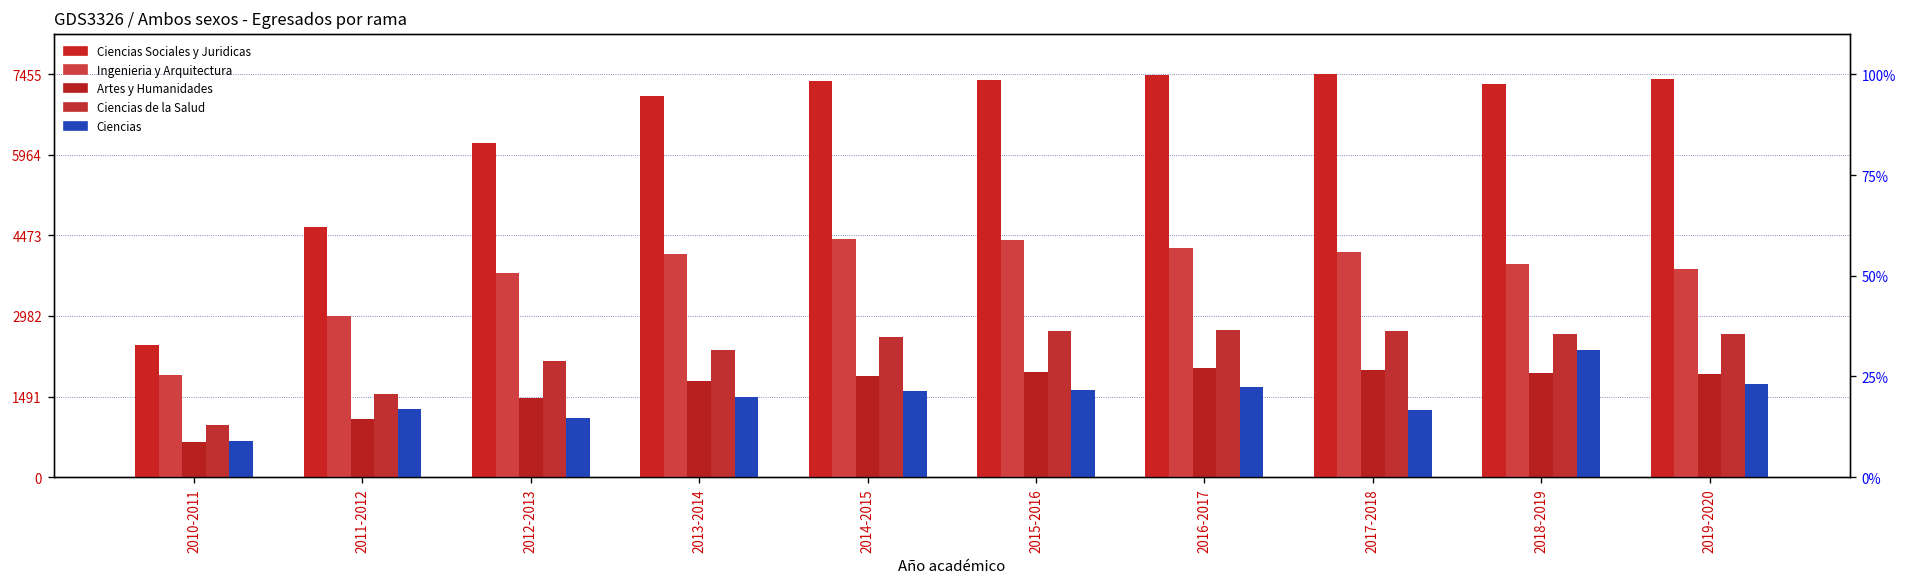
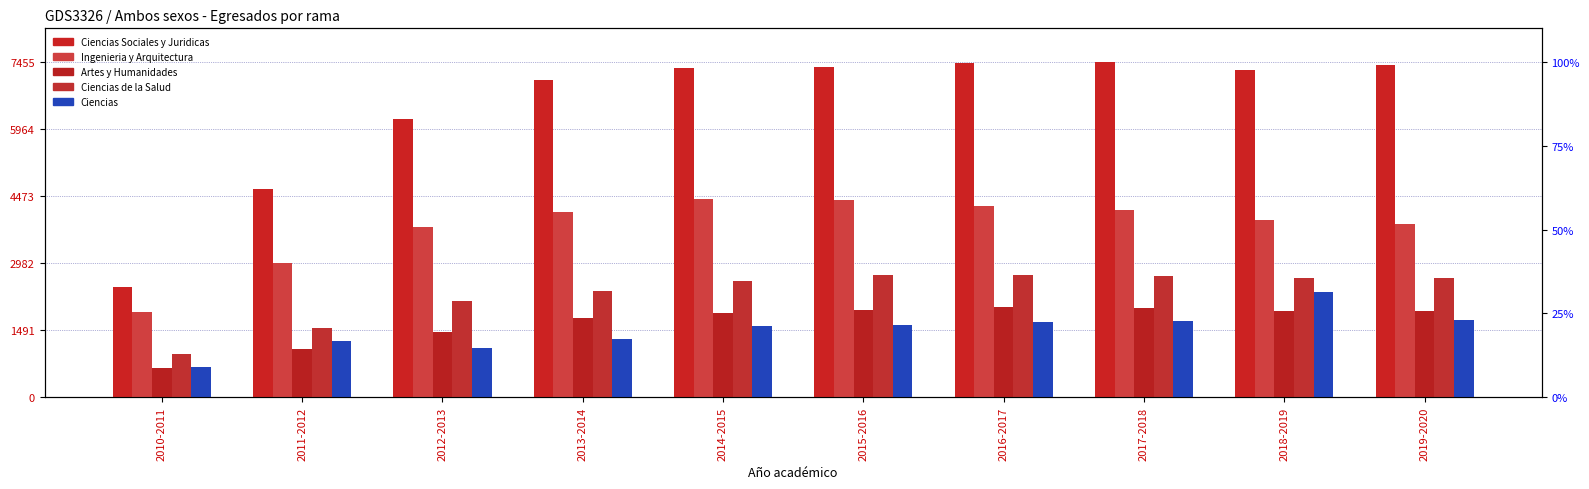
  {
    "Ciencias": {
      "2010-2011": 700,
      "2011-2012": 1300,
      "2012-2013": 1100,
-     "2013-2014": 1500,
+     "2013-2014": 1300,
      "2014-2015": 1600,
      "2015-2016": 1600,
      "2016-2017": 1700,
-     "2017-2018": 1200,
+     "2017-2018": 1700,
      "2018-2019": 2300,
      "2019-2020": 1700
    }
  }
